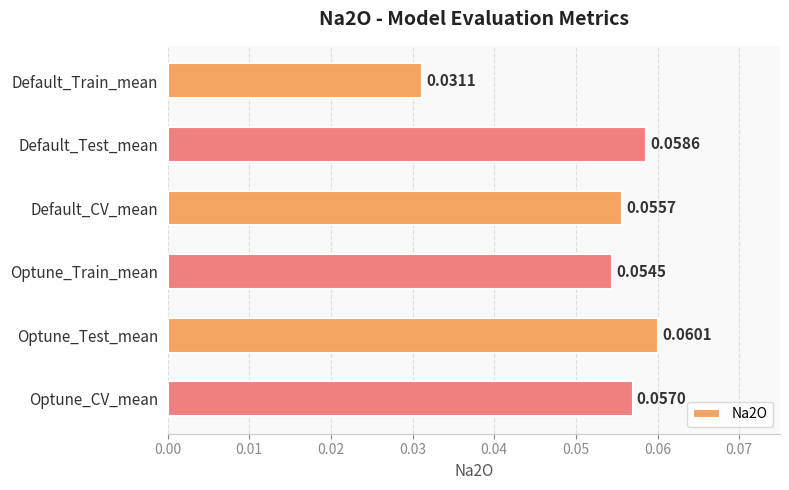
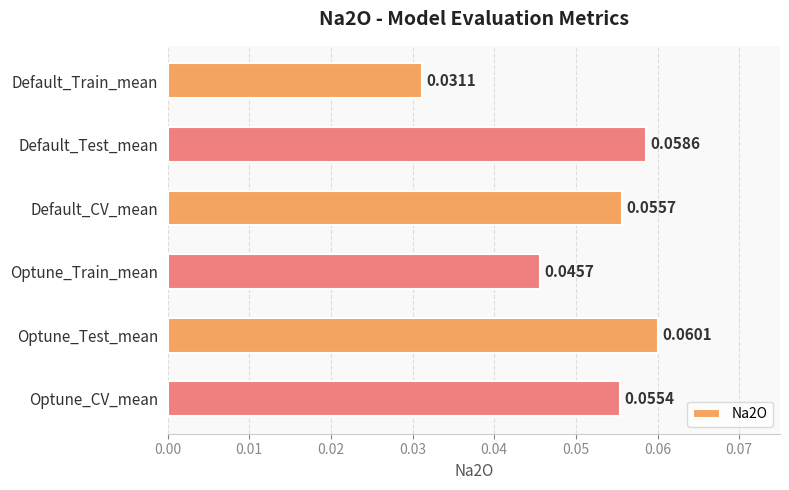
  {
    "Default_Train_mean": 0.0311,
    "Default_Test_mean": 0.0586,
    "Default_CV_mean": 0.0557,
-   "Optune_Train_mean": 0.0545,
+   "Optune_Train_mean": 0.0457,
    "Optune_Test_mean": 0.0601,
-   "Optune_CV_mean": 0.0570
+   "Optune_CV_mean": 0.0554
  }
